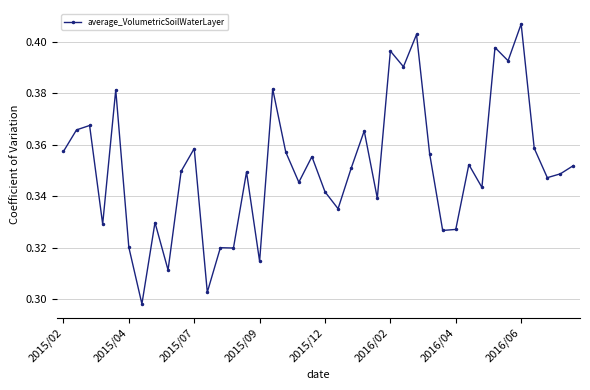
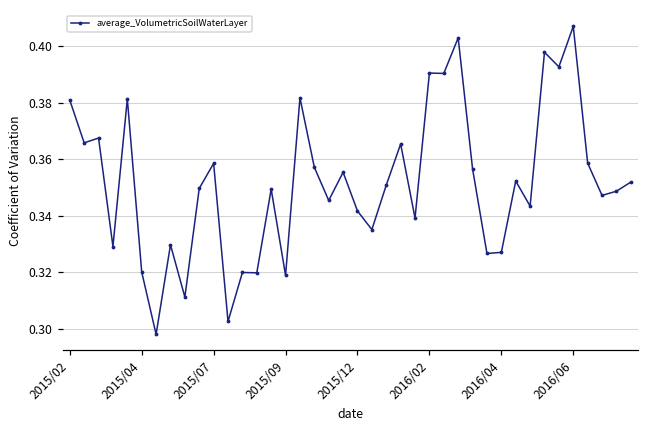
  {
-   "2015/02": 0.357,
+   "2015/02": 0.381,
    "2015/04": 0.320,
    "2015/07": 0.358,
-   "2015/09": 0.315,
+   "2015/09": 0.319,
    "2015/12": 0.342,
-   "2016/02": 0.396,
+   "2016/02": 0.390,
    "2016/04": 0.327,
    "2016/06": 0.407
  }
